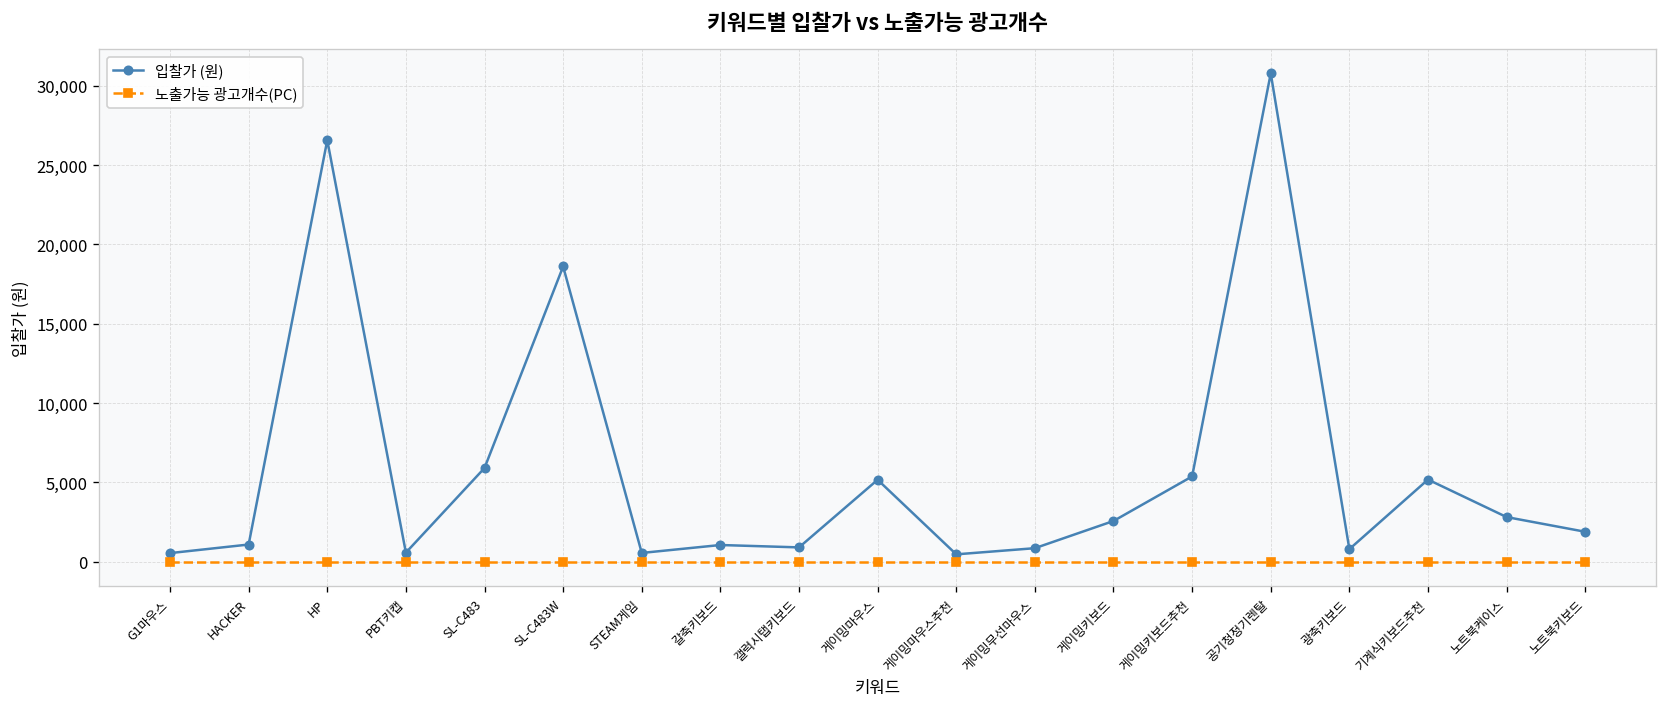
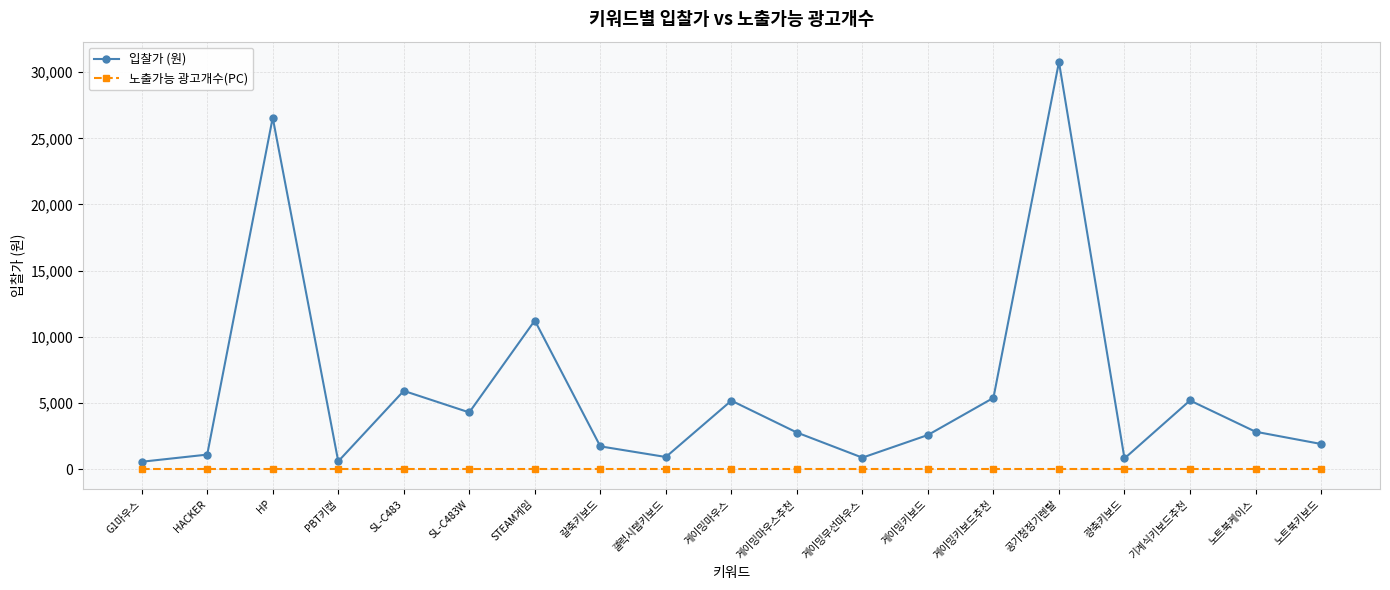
  {
    "입찰가 (원)": {
      "G1마우스": "600",
      "HACKER": "1,100",
      "HP": "26,600",
      "PBT키캡": "600",
      "SL-C483": "5,900",
-     "SL-C483W": "18,600",
-     "STEAM게임": "600",
-     "갈축키보드": "1,100",
+     "SL-C483W": "4,300",
+     "STEAM게임": "11,200",
+     "갈축키보드": "1,700",
      "갤럭시탭키보드": "900",
      "게이밍마우스": "5,200",
-     "게이밍마우스추천": "500",
+     "게이밍마우스추천": "2,800",
      "게이밍무선마우스": "900",
      "게이밍키보드": "2,600",
      "게이밍키보드추천": "5,400",
      "공기청정기렌탈": "30,800",
      "광축키보드": "800",
      "기계식키보드추천": "5,200",
      "노트북케이스": "2,800",
      "노트북키보드": "1,900"
    },
    "노출가능 광고개수(PC)": {
      "G1마우스": "0",
      "HACKER": "0",
      "HP": "0",
      "PBT키캡": "0",
      "SL-C483": "0",
      "SL-C483W": "0",
      "STEAM게임": "0",
      "갈축키보드": "0",
      "갤럭시탭키보드": "0",
      "게이밍마우스": "0",
      "게이밍마우스추천": "0",
      "게이밍무선마우스": "0",
      "게이밍키보드": "0",
      "게이밍키보드추천": "0",
      "공기청정기렌탈": "0",
      "광축키보드": "0",
      "기계식키보드추천": "0",
      "노트북케이스": "0",
      "노트북키보드": "0"
    }
  }
